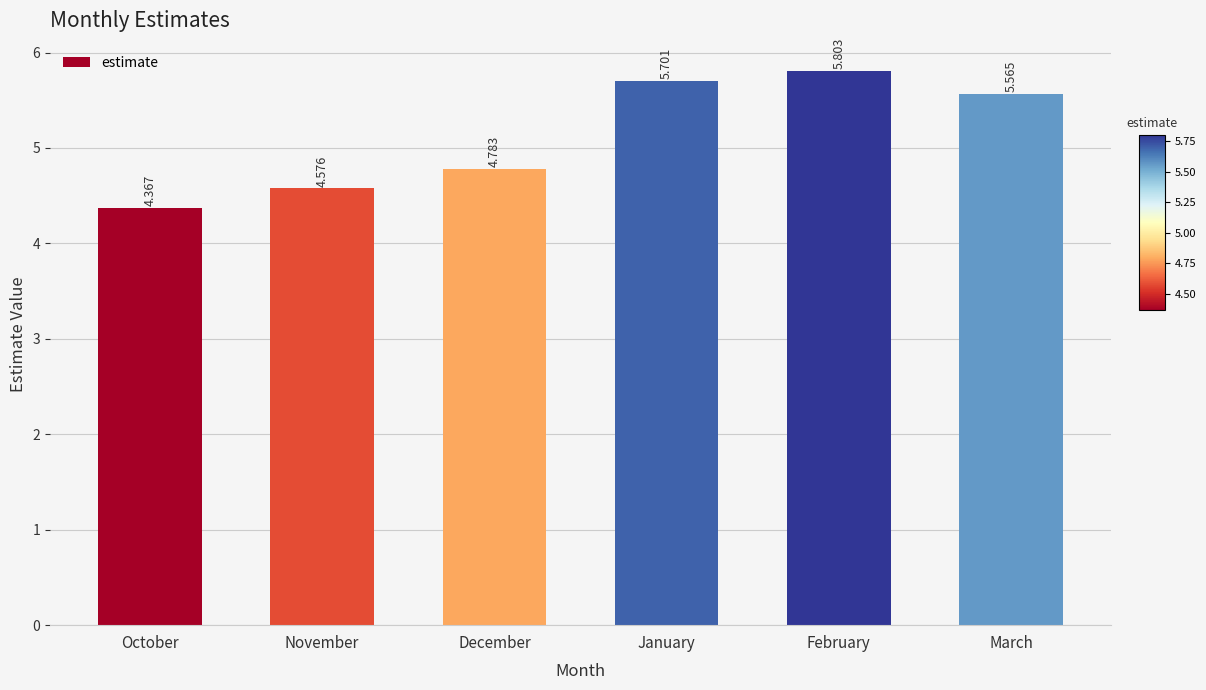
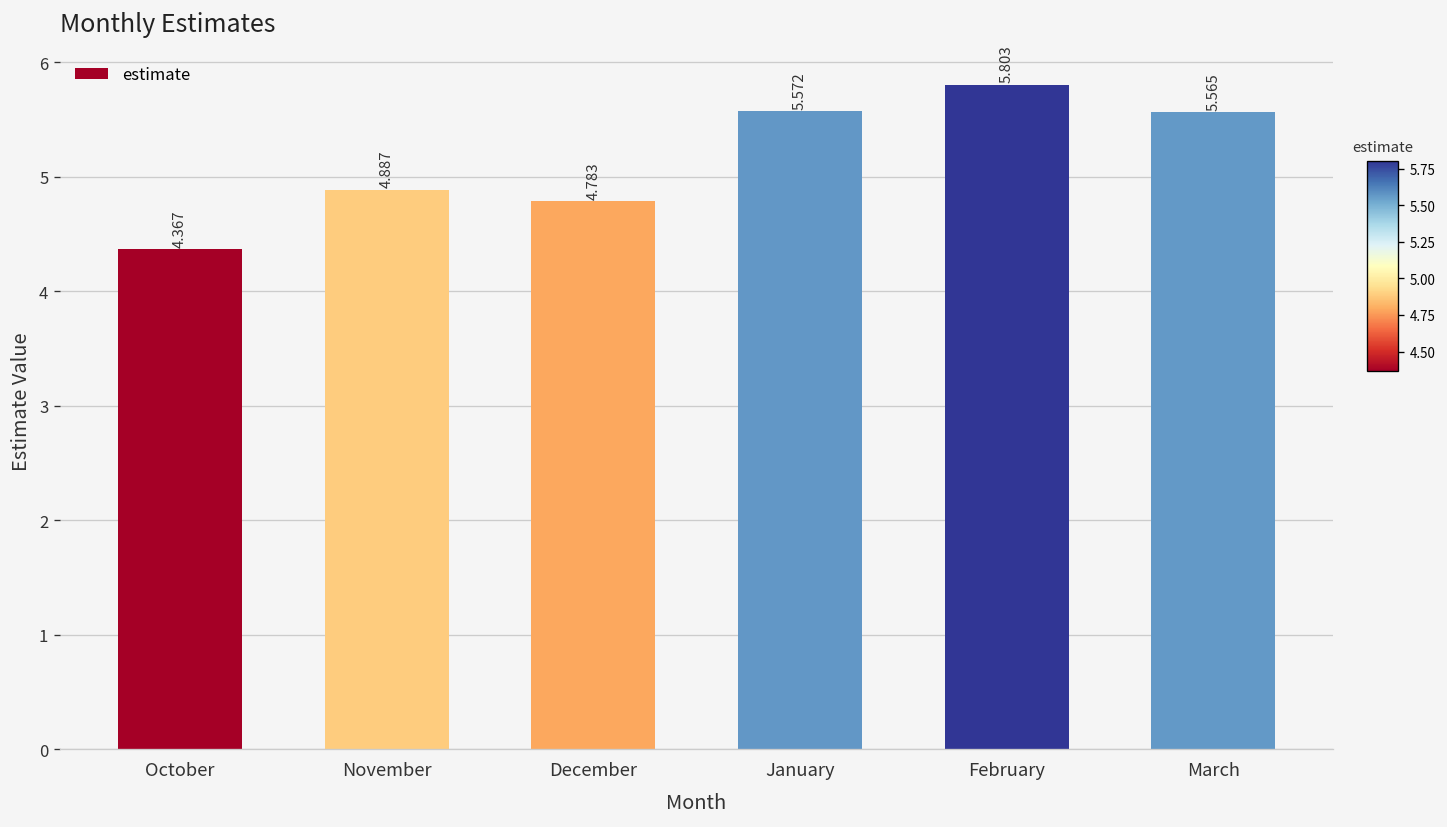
  {
    "October": 4.367,
-   "November": 4.576,
+   "November": 4.887,
    "December": 4.783,
-   "January": 5.701,
+   "January": 5.572,
    "February": 5.803,
    "March": 5.565
  }
